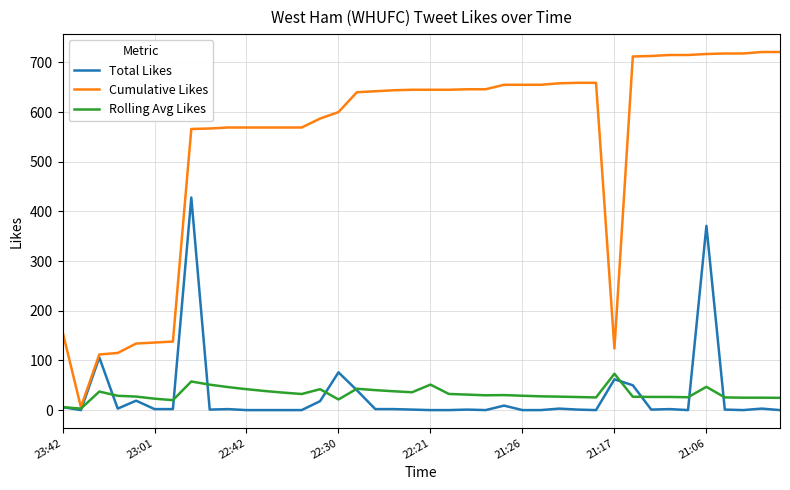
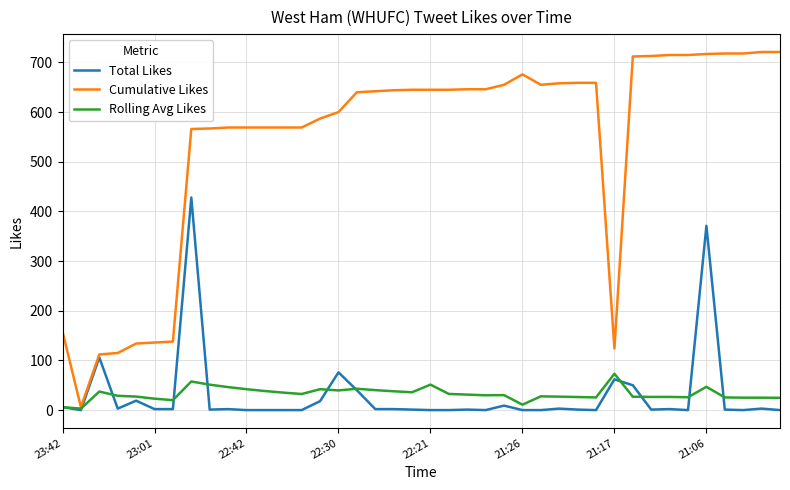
  {
    "Total Likes": {
      "23:01": 0,
      "22:42": 0,
      "22:30": 80,
      "22:21": 0,
      "21:26": 0,
      "21:17": 60,
      "21:06": 370
    },
    "Cumulative Likes": {
      "23:42": 160,
      "23:01": 140,
      "22:42": 570,
      "22:30": 600,
      "22:21": 650,
-     "21:26": 660,
+     "21:26": 680,
      "21:17": 120,
      "21:06": 720
    },
    "Rolling Avg Likes": {
      "23:01": 20,
      "22:42": 40,
-     "22:30": 20,
+     "22:30": 40,
      "22:21": 50,
-     "21:26": 30,
+     "21:26": 10,
      "21:17": 70,
      "21:06": 50
    }
  }
